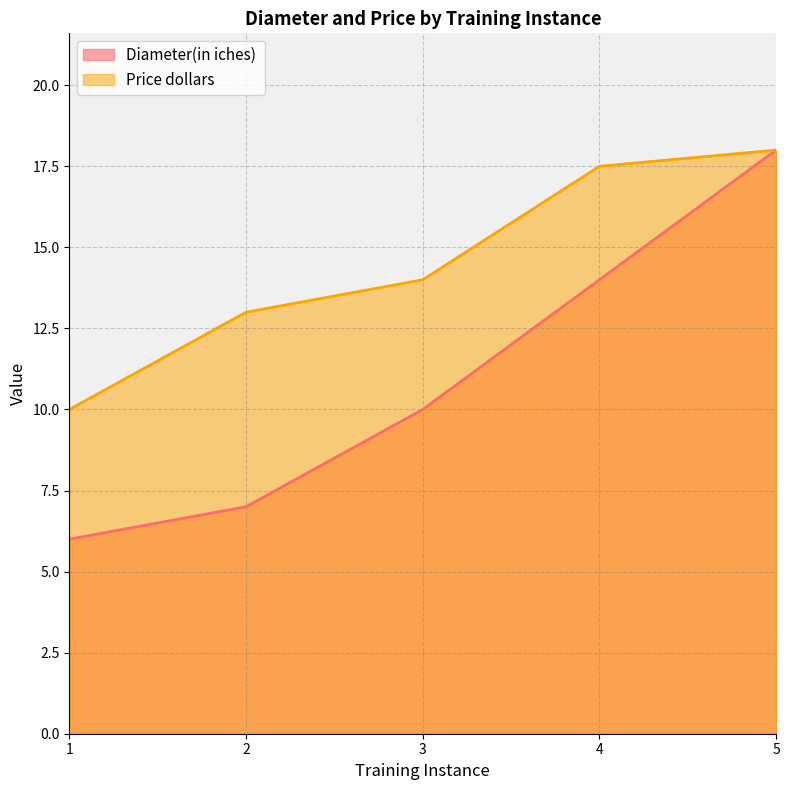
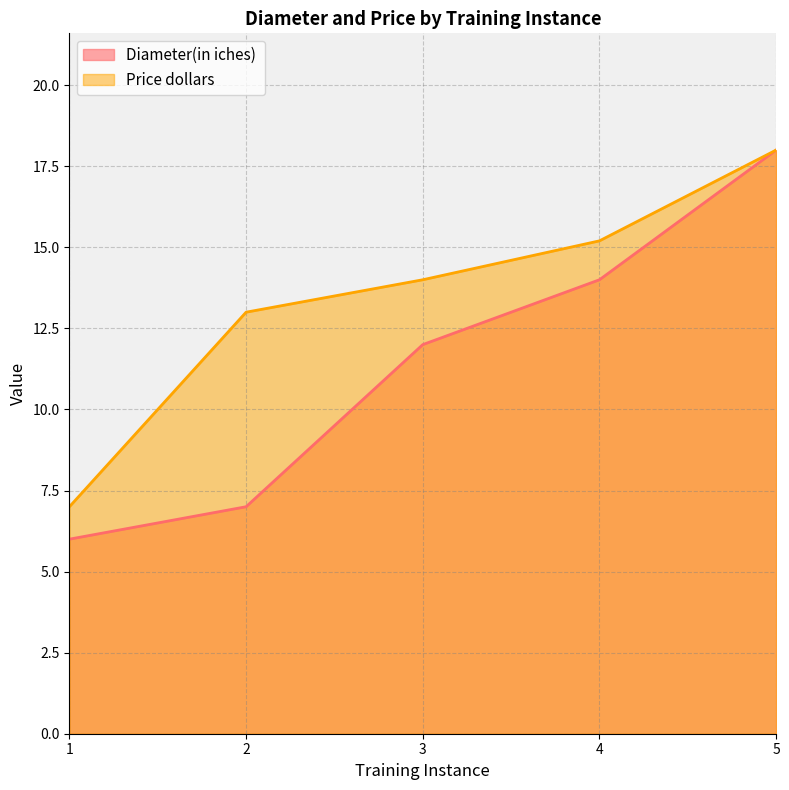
  {
    "Diameter(in iches)": {
      "1": 6,
      "2": 7,
-     "3": 10,
+     "3": 12,
      "4": 14
    },
    "Price dollars": {
-     "1": 10,
+     "1": 7,
      "2": 13.0,
      "3": 14.0,
-     "4": 17.5
+     "4": 15.2
    }
  }
